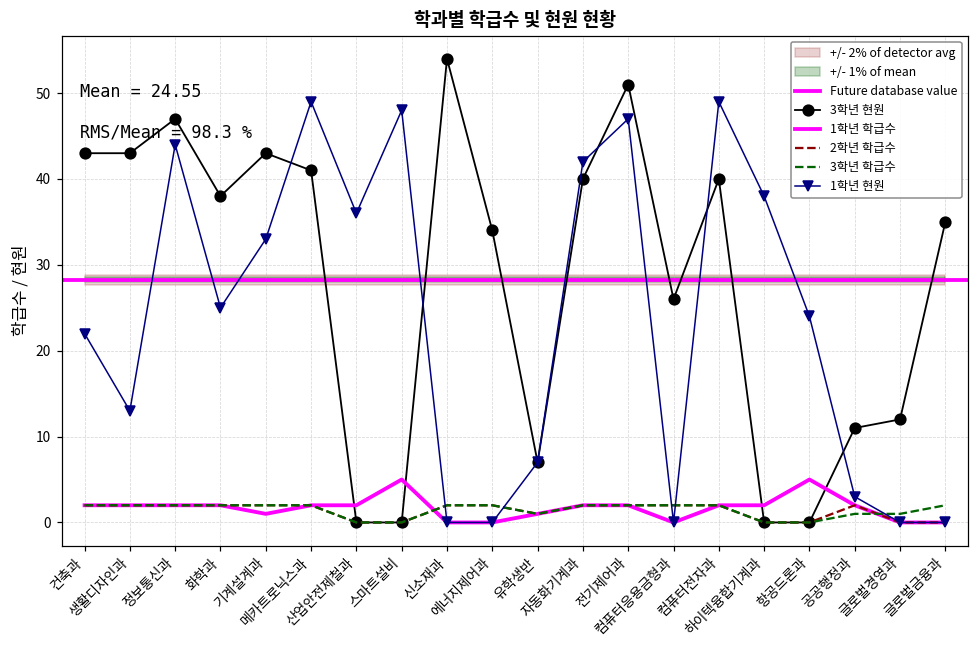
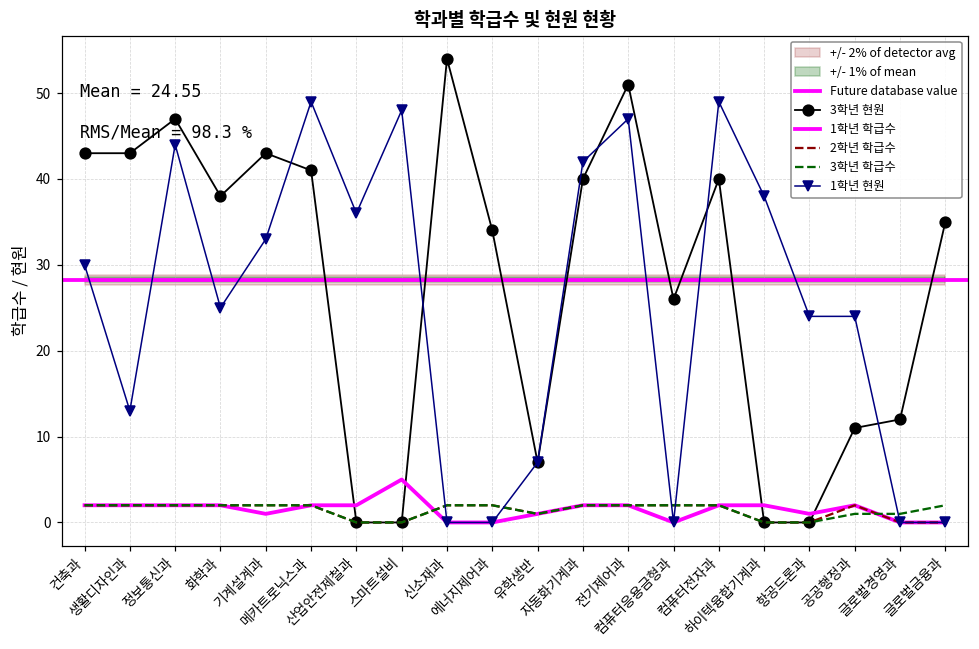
  {
    "3학년 현원": {
      "건축과": 43,
      "생활디자인과": 43,
      "화학과": 38,
      "기계설계과": 43,
      "메카트로닉스과": 41,
      "신소재과": 54,
      "에너지제어과": 34,
      "자동화기계과": 40,
      "전기제어과": 51,
      "컴퓨터응용금형과": 26,
      "컴퓨터전자과": 40,
      "공공행정과": 11,
      "글로벌경영과": 12,
      "글로벌금융과": 35
    },
    "1학년 학급수": {
      "기계설계과": 1,
      "산업안전제철과": 2,
      "스마트설비": 5,
      "하이텍융합기계과": 2,
-     "항공드론과": 5
+     "항공드론과": 1
    },
    "1학년 현원": {
-     "건축과": 22,
+     "건축과": 30,
      "생활디자인과": 13,
      "화학과": 25,
      "기계설계과": 33,
      "메카트로닉스과": 49,
      "산업안전제철과": 36,
      "스마트설비": 48,
      "자동화기계과": 42,
      "전기제어과": 47,
      "컴퓨터전자과": 49,
      "하이텍융합기계과": 38,
      "항공드론과": 24,
-     "공공행정과": 3
+     "공공행정과": 24
    }
  }
